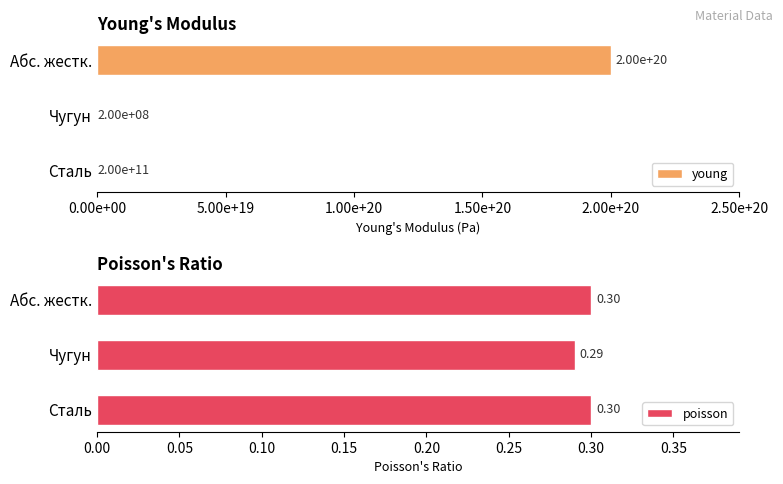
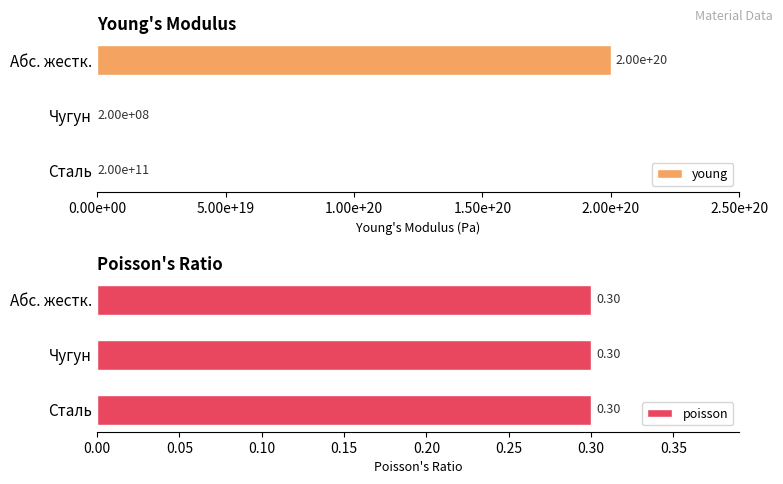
  {
    "Young's Modulus": {
      "Абс. жестк.": "2.00e+20",
      "Чугун": "2.00e+08",
      "Сталь": "2.00e+11"
    },
    "Poisson's Ratio": {
      "Абс. жестк.": "0.30",
-     "Чугун": "0.29",
+     "Чугун": "0.30",
      "Сталь": "0.30"
    }
  }
